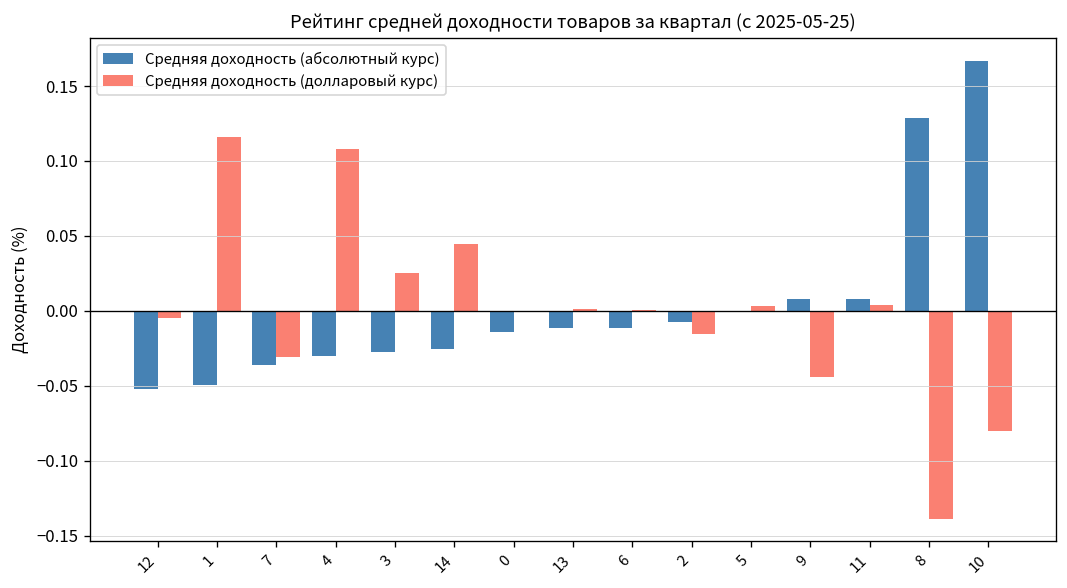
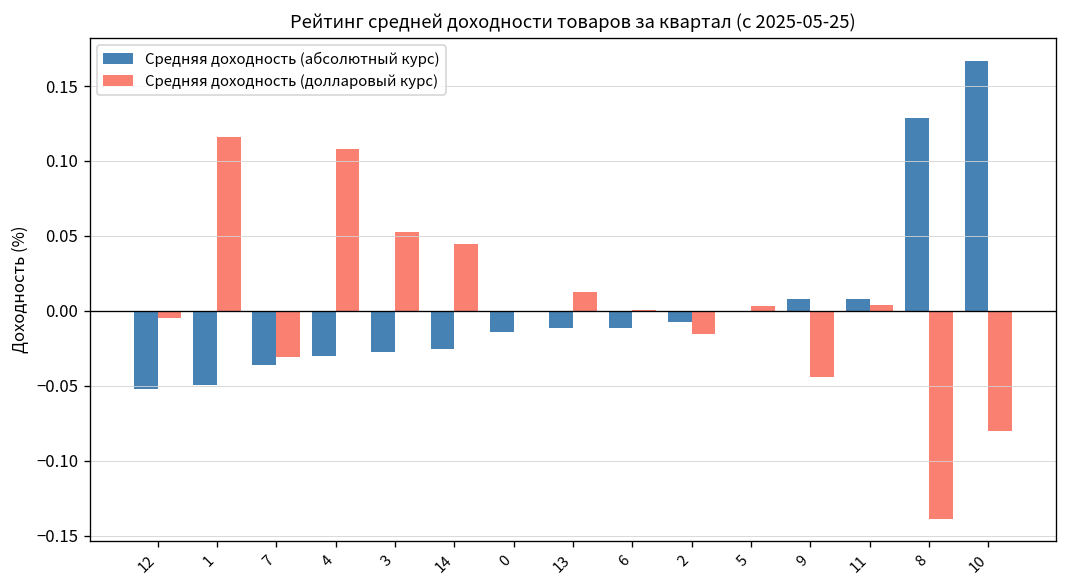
  {
    "Средняя доходность (абсолютный курс)": {
      "12": -0.052,
      "1": -0.050,
      "7": -0.036,
      "4": -0.030,
      "3": -0.028,
      "14": -0.025,
      "0": -0.014,
      "13": -0.012,
      "6": -0.011,
      "2": -0.008,
      "9": 0.008,
      "11": 0.008,
      "8": 0.129,
      "10": 0.167
    },
    "Средняя доходность (долларовый курс)": {
      "12": -0.005,
      "1": 0.116,
      "7": -0.031,
      "4": 0.108,
-     "3": 0.025,
+     "3": 0.053,
      "14": 0.045,
-     "13": 0.001,
+     "13": 0.013,
      "2": -0.015,
      "5": 0.004,
      "9": -0.044,
      "11": 0.004,
      "8": -0.139,
      "10": -0.080
    }
  }
